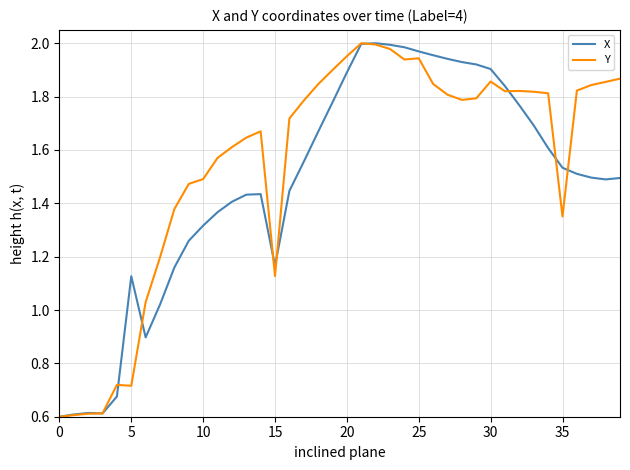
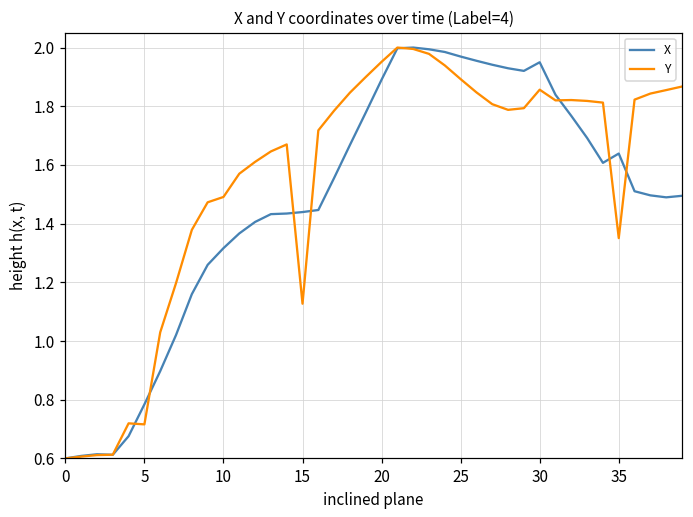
  {
    "X": {
-     "5": 1.13,
+     "5": 0.78,
      "10": 1.32,
-     "15": 1.17,
+     "15": 1.44,
      "20": 1.89,
      "25": 1.97,
-     "30": 1.90,
-     "35": 1.53
+     "30": 1.95,
+     "35": 1.64
    },
    "Y": {
      "5": 0.72,
      "10": 1.49,
      "15": 1.13,
      "20": 1.95,
-     "25": 1.94,
+     "25": 1.89,
      "30": 1.86,
      "35": 1.35
    }
  }
